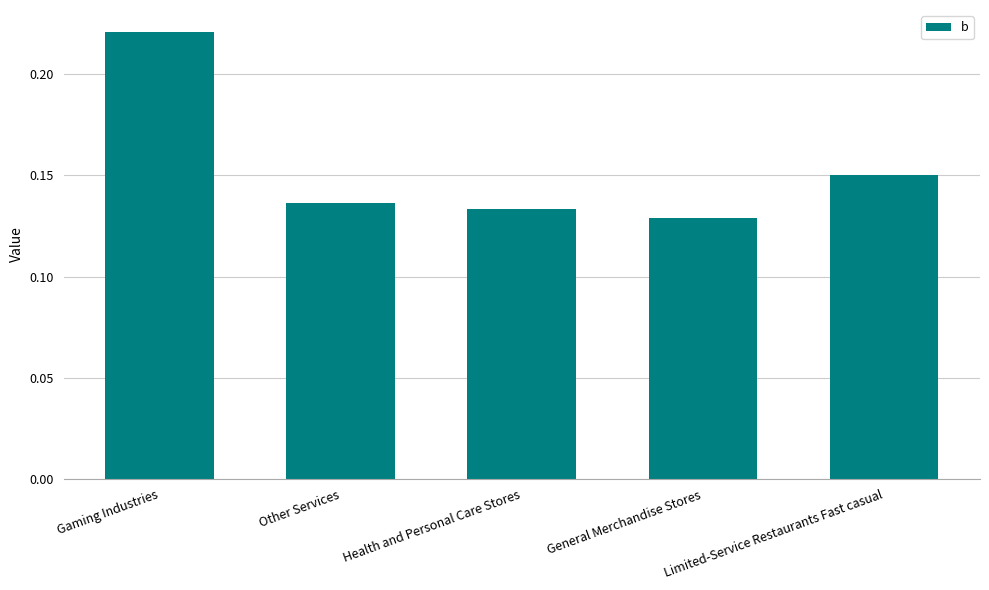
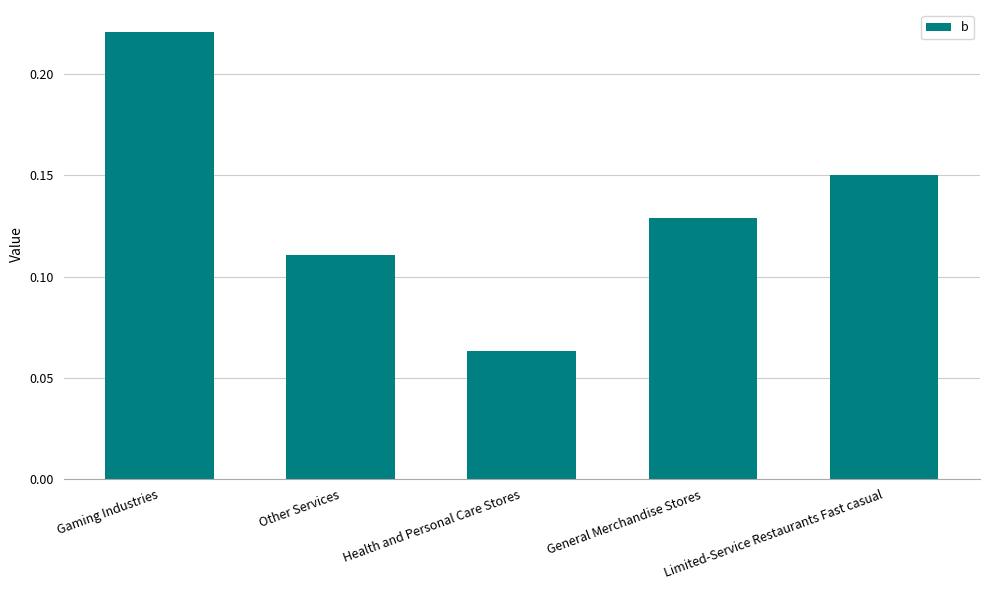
  {
    "Gaming Industries": 0.221,
-   "Other Services": 0.136,
-   "Health and Personal Care Stores": 0.133,
+   "Other Services": 0.111,
+   "Health and Personal Care Stores": 0.063,
    "General Merchandise Stores": 0.129,
    "Limited-Service Restaurants Fast casual": 0.150
  }
